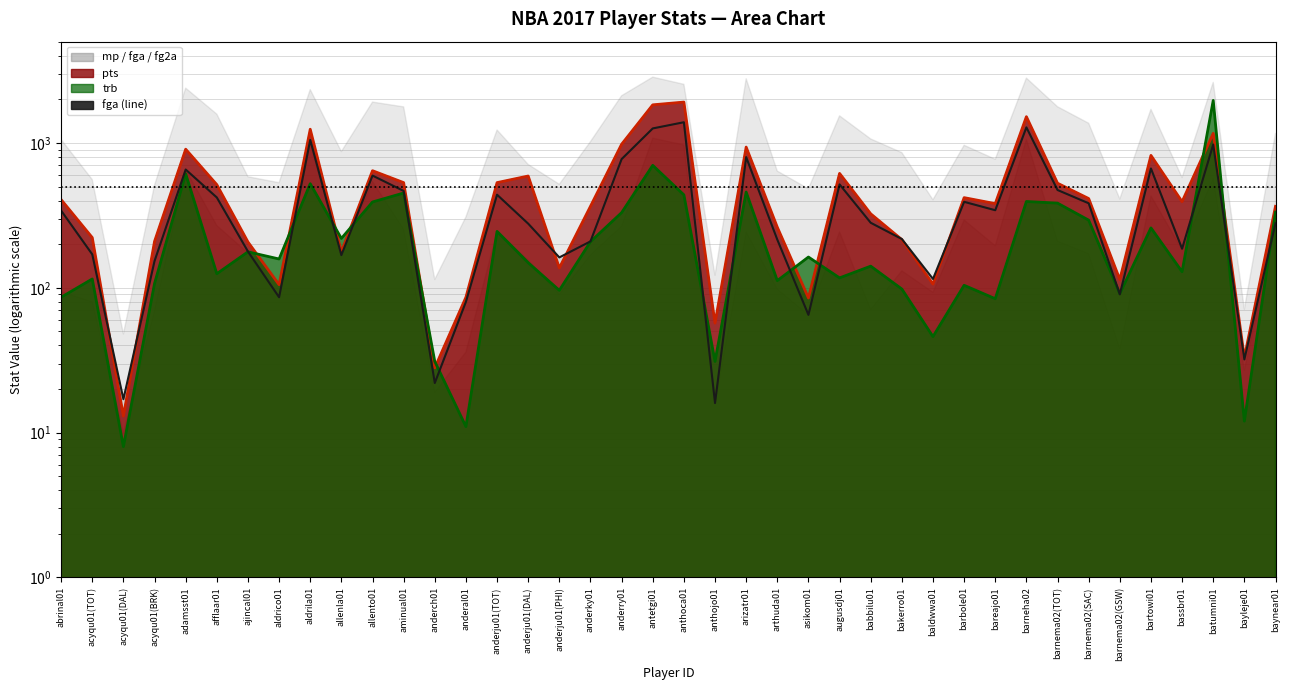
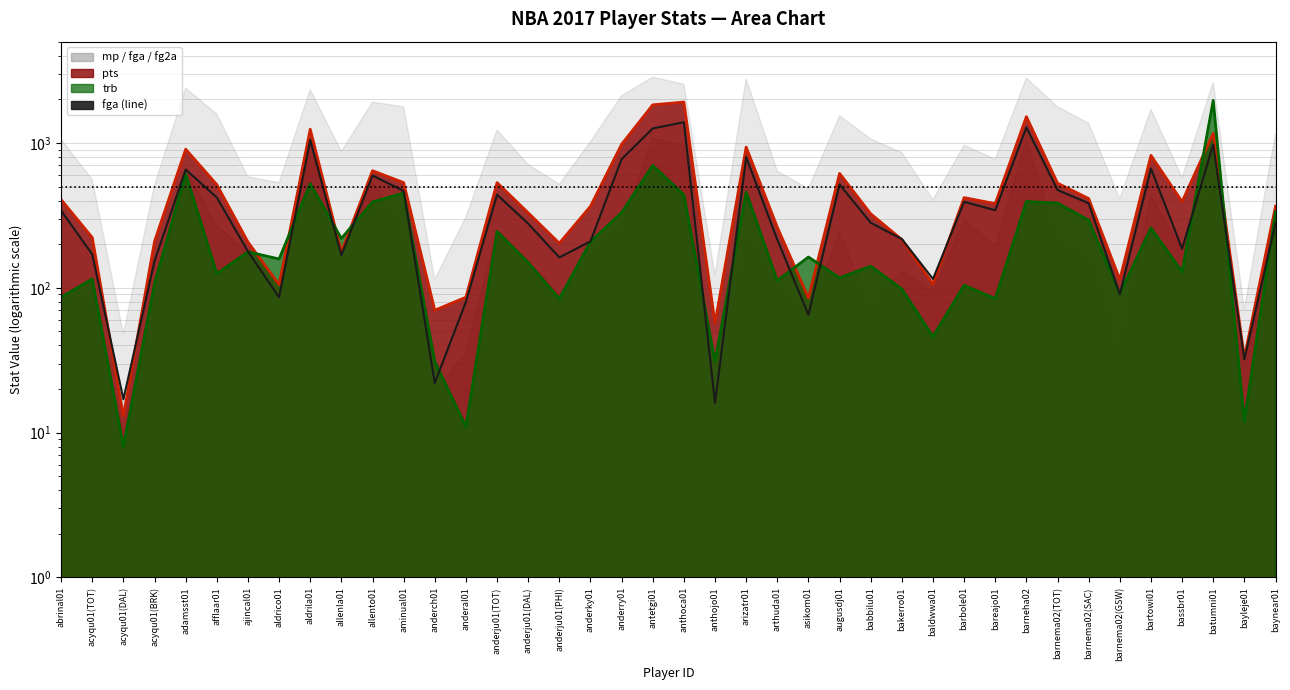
  {
    "pts": {
      "abrinal01": 410,
      "acyqu01(TOT)": 220,
      "acyqu01(DAL)": 13,
      "acyqu01(BRK)": 210,
      "adamsst01": 900,
      "afflaar01": 520,
      "ajincal01": 210,
      "aldrico01": 110,
      "aldrila01": 1200,
      "allenla01": 180,
      "allento01": 600,
      "aminual01": 530,
-     "anderch01": 28,
+     "anderch01": 70,
      "anderal01": 90,
      "anderju01(TOT)": 530,
-     "anderju01(DAL)": 590,
-     "anderju01(PHI)": 140,
+     "anderju01(DAL)": 330,
+     "anderju01(PHI)": 200,
      "anderky01": 370,
      "anderry01": 1000,
      "antetgi01": 1800,
      "anthoca01": 1900,
      "anthojo01": 57,
      "arizatr01": 900,
      "arthuda01": 260,
      "asikom01": 90,
      "augusdj01": 620,
      "babbilu01": 320,
      "baldwwa01": 110,
      "barbole01": 420,
      "bareajo01": 380,
      "barneha02": 1500,
      "barnema02(TOT)": 530,
      "barnema02(SAC)": 410,
      "barnema02(GSW)": 110,
      "bartowi01": 800,
      "bassbr01": 390,
      "batumni01": 1200,
      "baynear01": 370
    },
    "trb": {
      "abrinal01": 90,
      "acyqu01(TOT)": 120,
      "acyqu01(DAL)": 8,
      "acyqu01(BRK)": 110,
      "adamsst01": 610,
      "afflaar01": 130,
      "aldrico01": 160,
      "aldrila01": 520,
      "allenla01": 220,
      "allento01": 390,
      "anderch01": 31,
      "anderal01": 11,
-     "anderju01(PHI)": 100,
+     "anderju01(PHI)": 80,
      "anderry01": 330,
      "antetgi01": 700,
      "anthoca01": 440,
      "anthojo01": 31,
      "arizatr01": 460,
      "arthuda01": 110,
      "asikom01": 160,
      "augusdj01": 120,
      "babbilu01": 140,
      "bakerro01": 100,
      "baldwwa01": 46,
      "barbole01": 100,
      "bareajo01": 80,
      "barneha02": 390,
      "barnema02(TOT)": 380,
      "barnema02(SAC)": 290,
      "bartowi01": 260,
      "bassbr01": 130,
      "batumni01": 2000,
      "bayleje01": 12,
      "baynear01": 330
    }
  }
